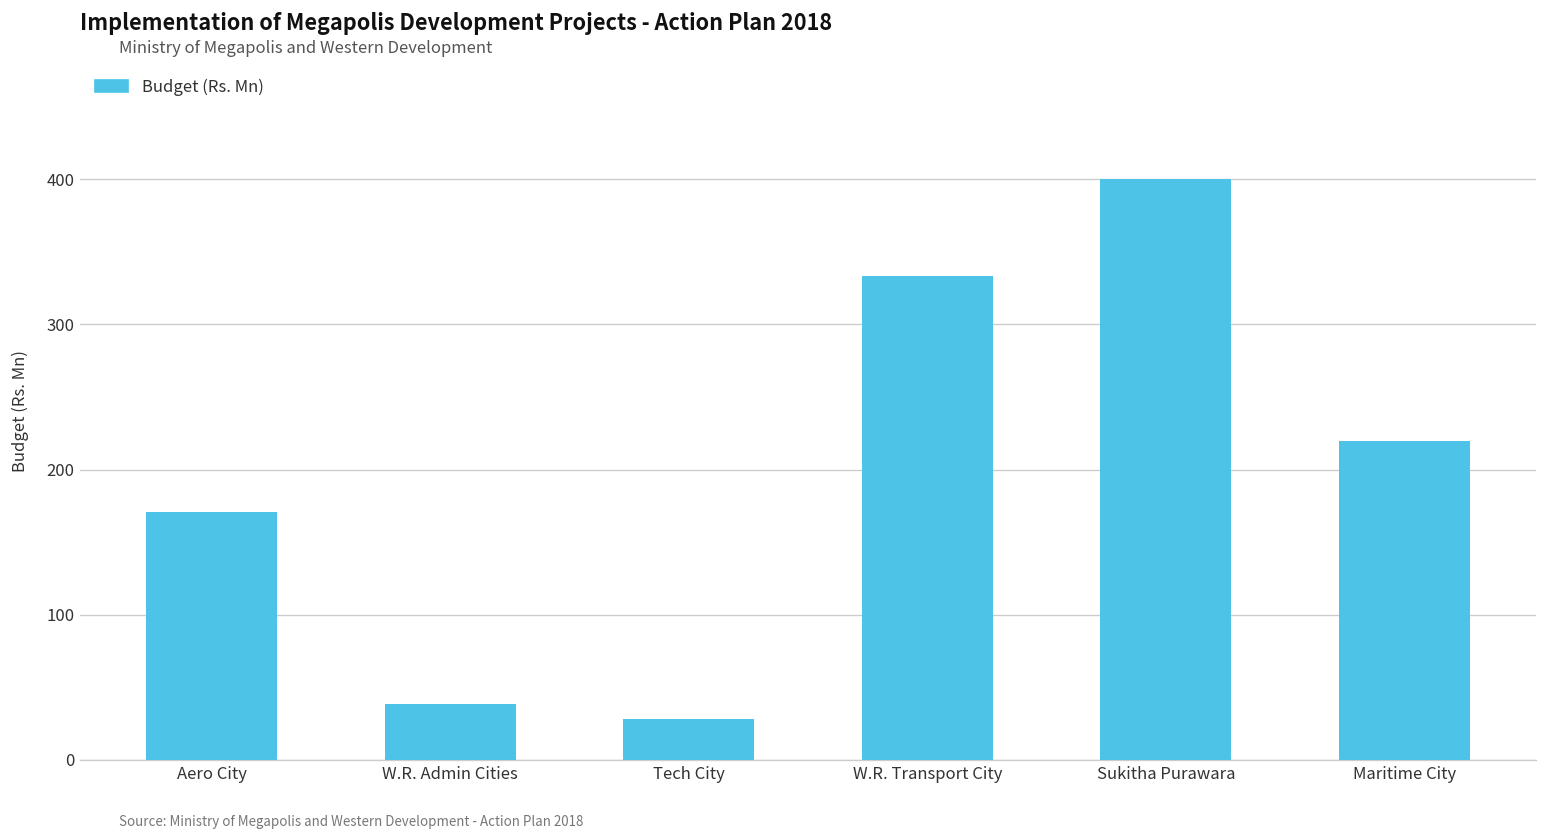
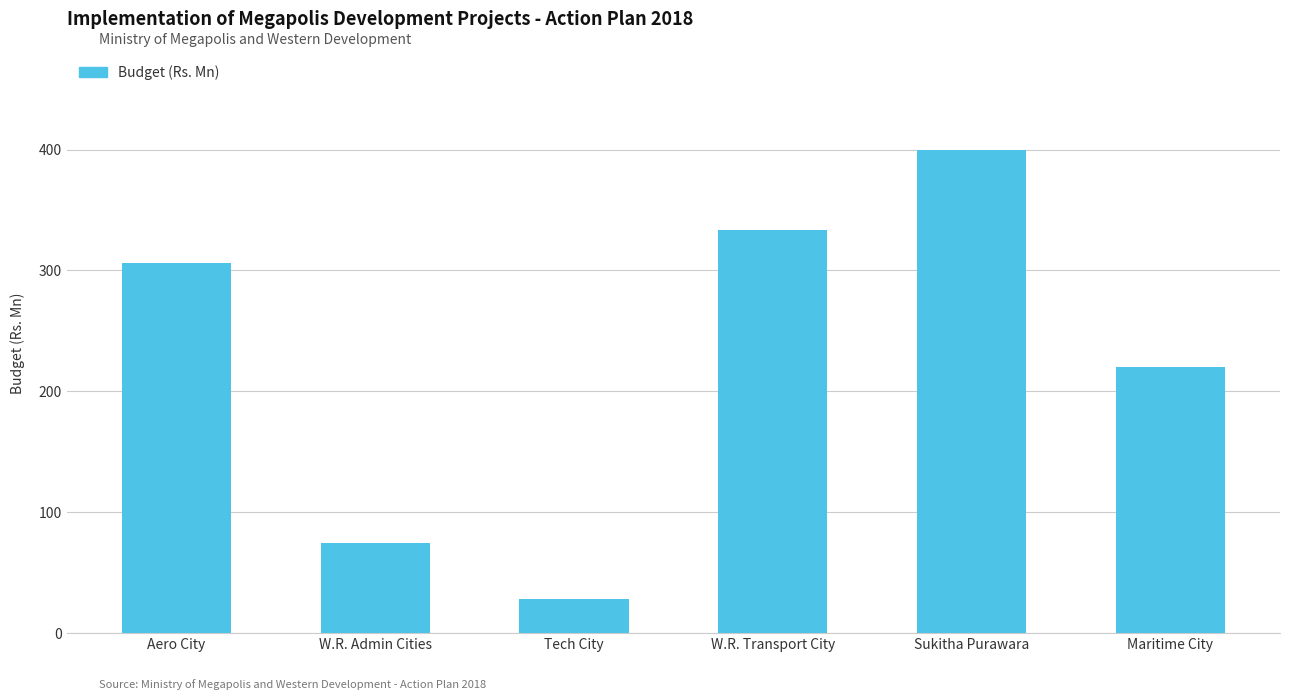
  {
-   "Aero City": 171,
-   "W.R. Admin Cities": 38,
+   "Aero City": 306,
+   "W.R. Admin Cities": 74,
    "Tech City": 28,
    "W.R. Transport City": 334,
    "Sukitha Purawara": 400,
    "Maritime City": 220
  }
